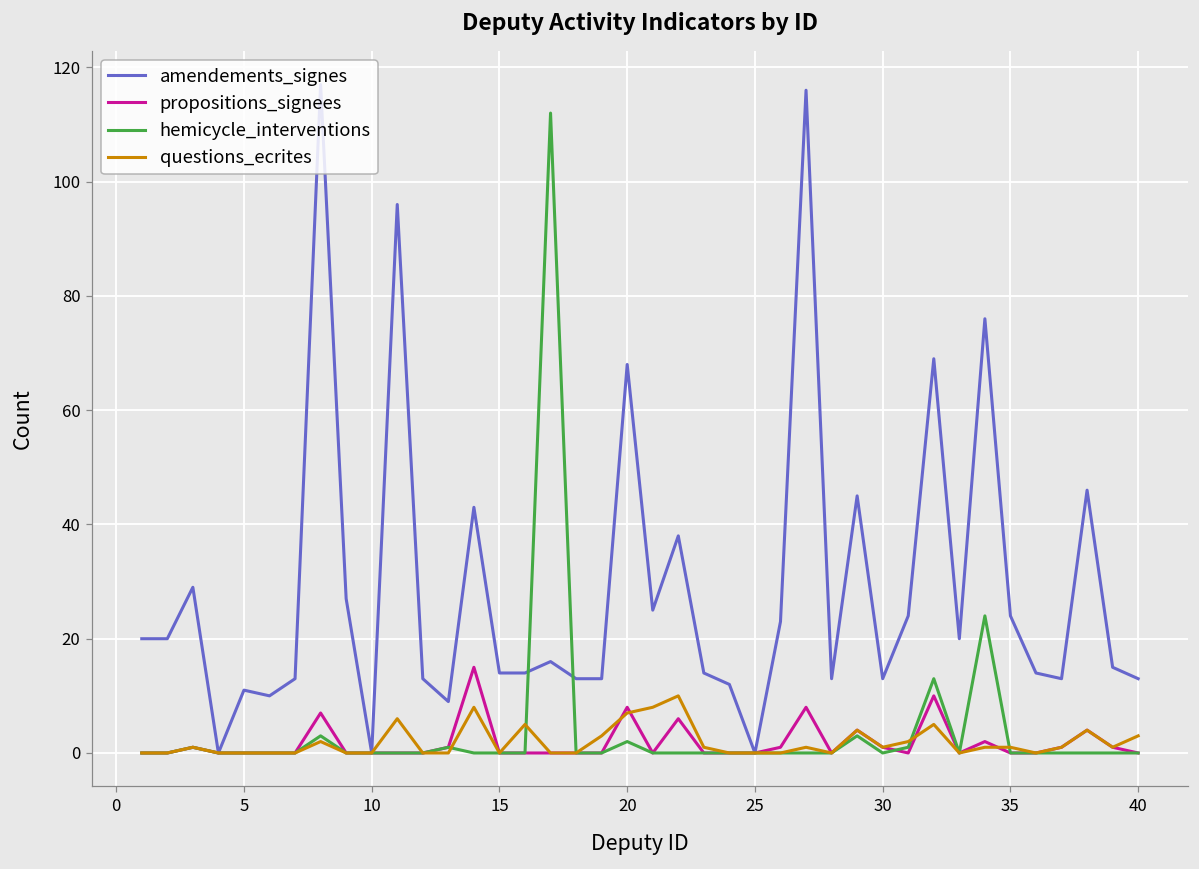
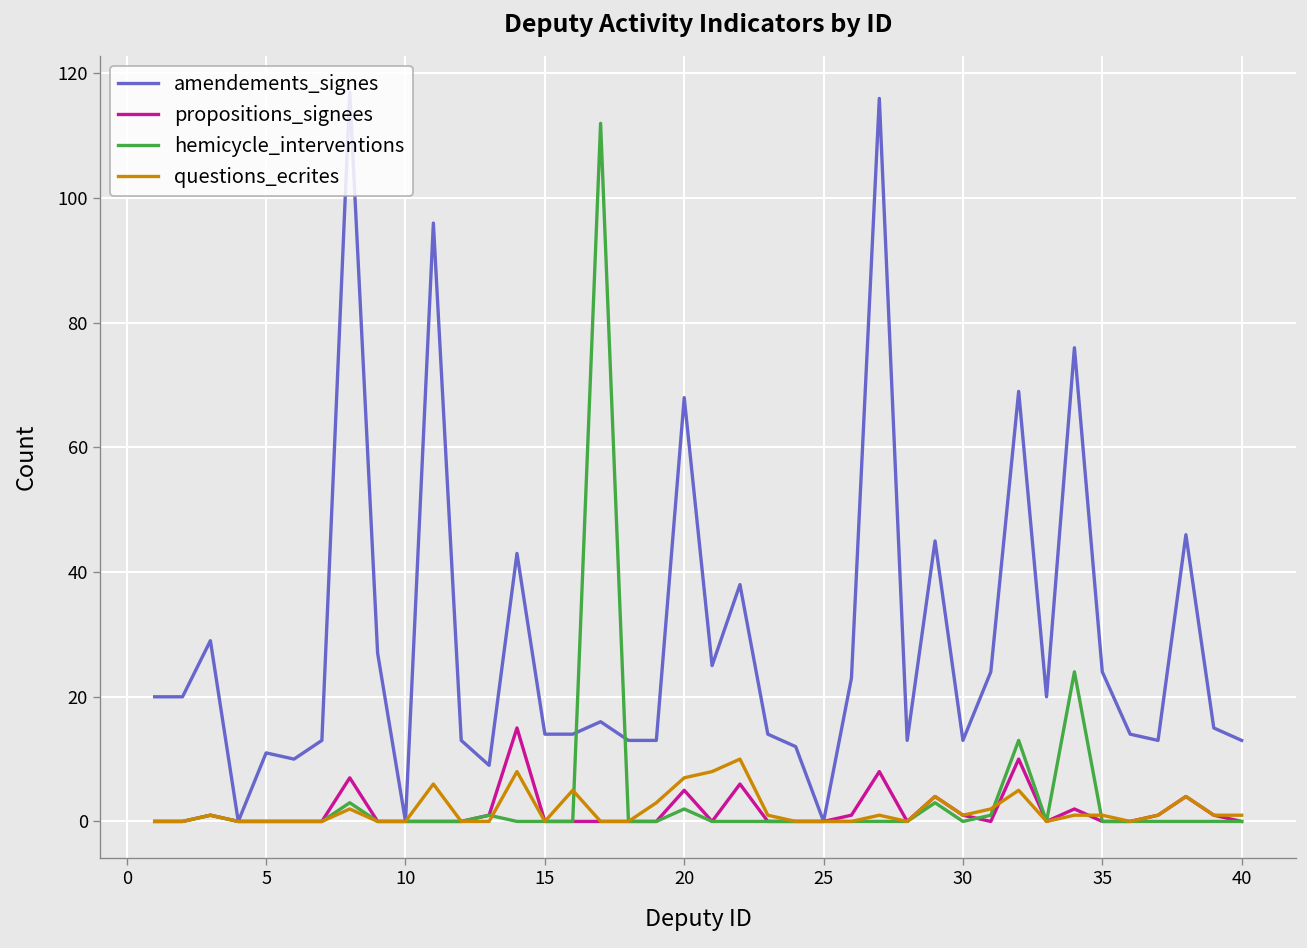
  {
    "amendements_signes": {
      "5": 11,
      "15": 14,
      "20": 68,
      "30": 13,
      "35": 24,
      "40": 13
    },
    "propositions_signees": {
-     "20": 8
+     "20": 5
    },
    "hemicycle_interventions": {
      "20": 2,
      "30": 0
    },
    "questions_ecrites": {
      "20": 7,
      "35": 1,
-     "40": 3
+     "40": 1
    }
  }
